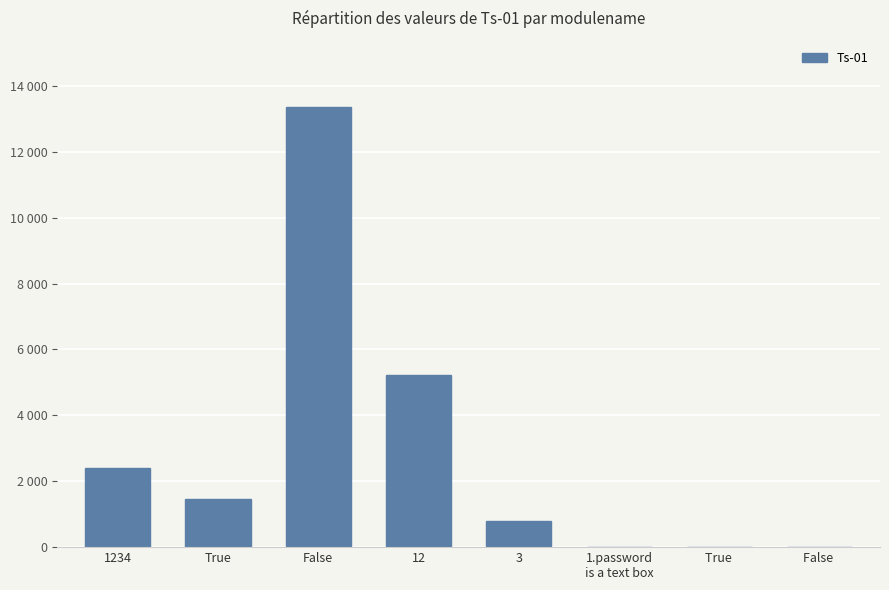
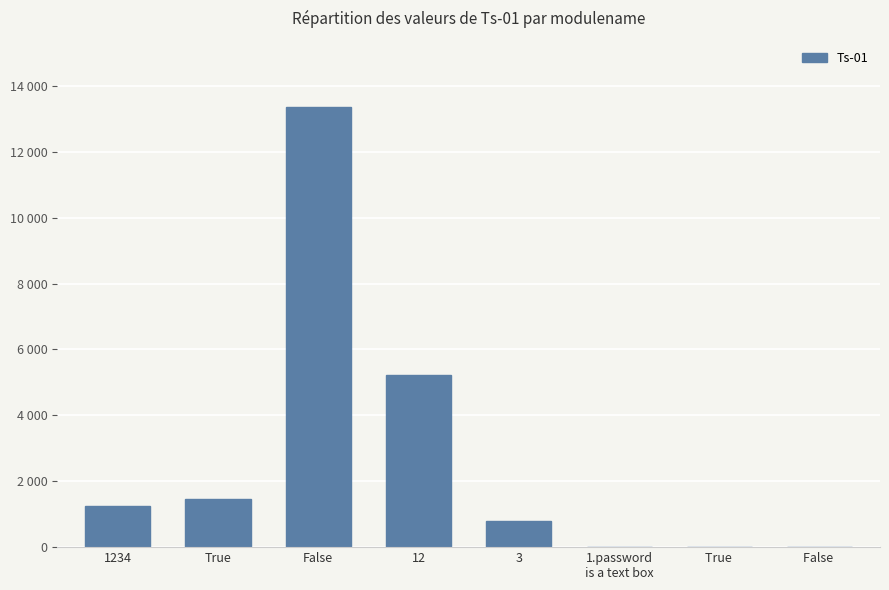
  {
-   "1234": 2400,
+   "1234": 1200,
    "12": 5200,
    "3": 800
  }
